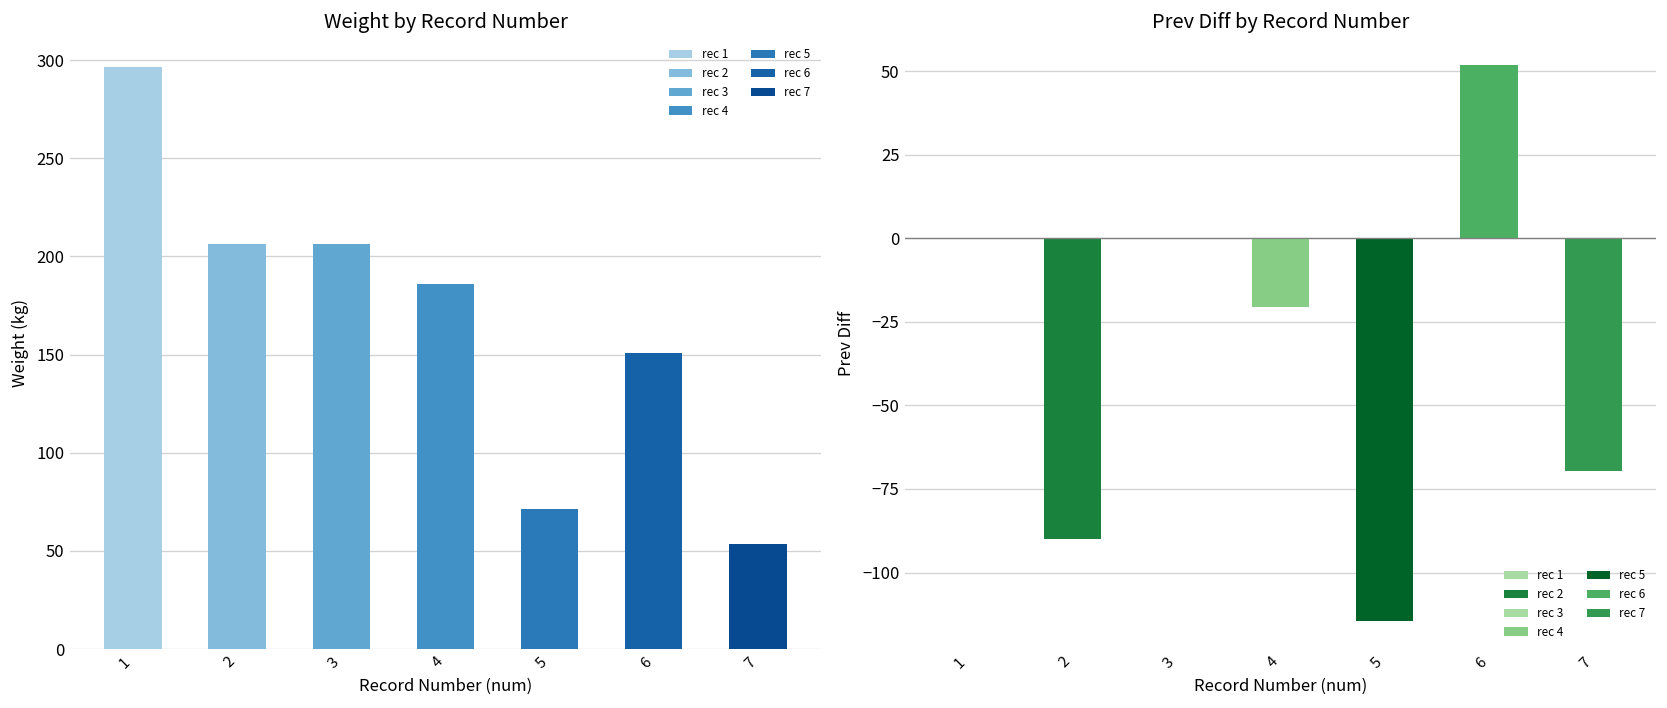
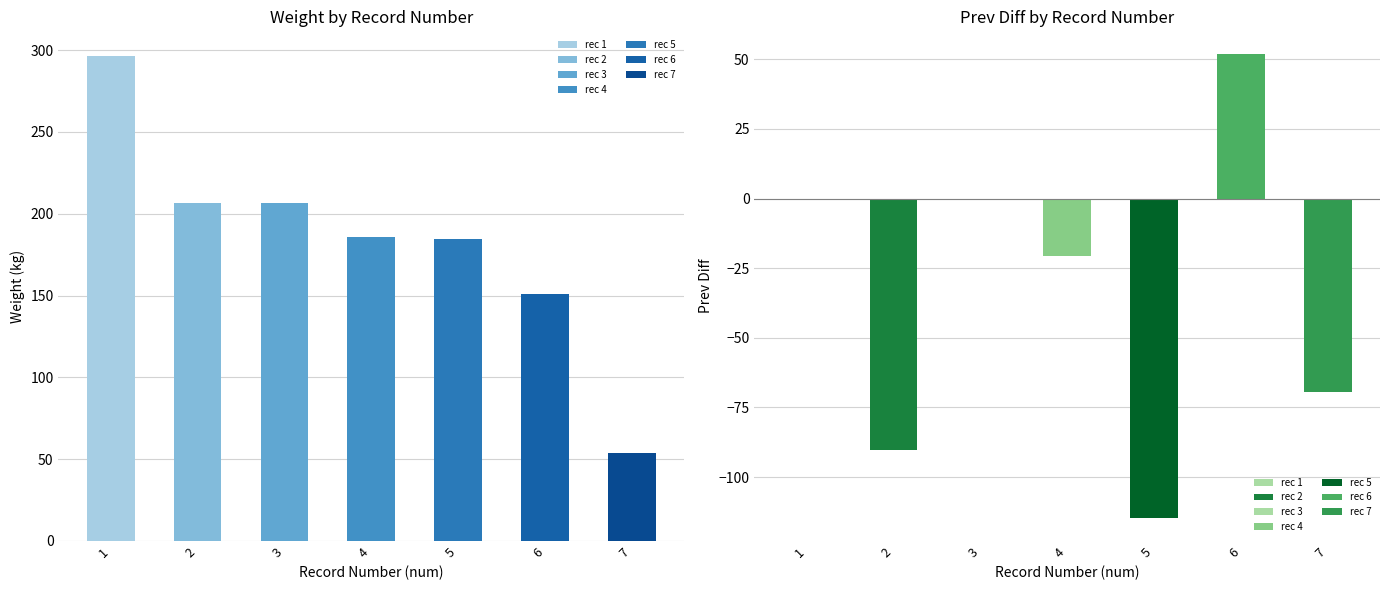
  {
    "Weight by Record Number": {
      "1": 297,
      "2": 207,
      "3": 206,
      "4": 186,
-     "5": 71,
+     "5": 185,
      "6": 151,
      "7": 54
    },
    "Prev Diff by Record Number": {
      "1": 0,
      "2": -90,
      "4": -21,
      "5": -115,
      "6": 52,
      "7": -70
    }
  }
